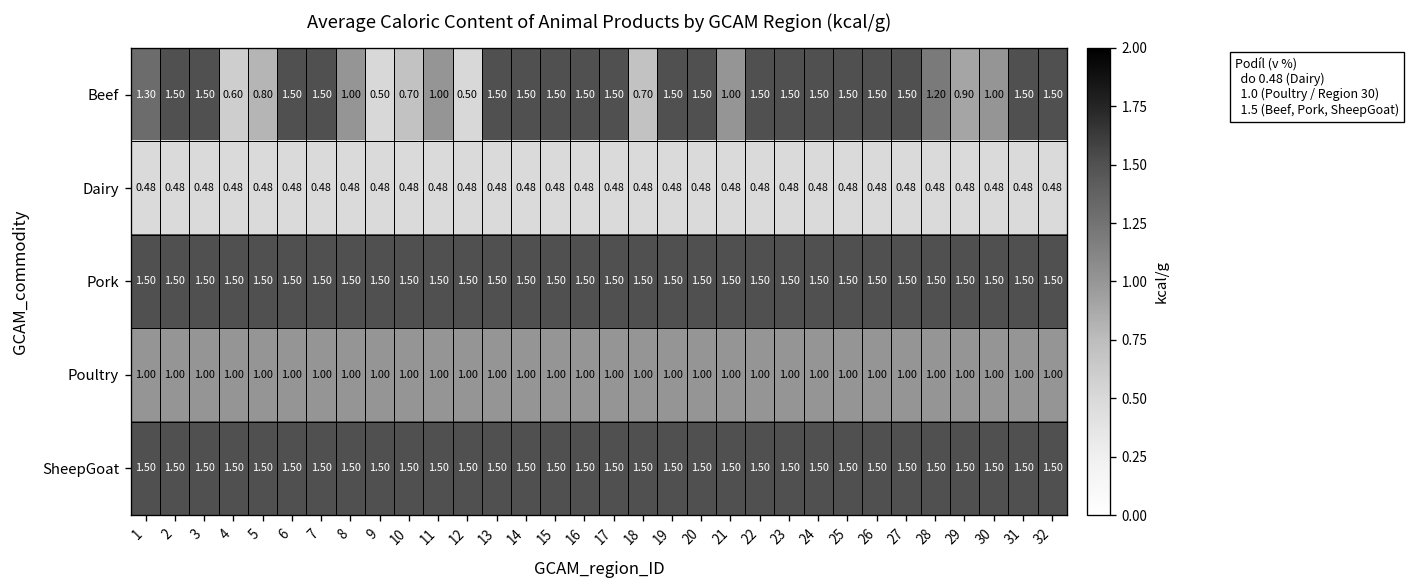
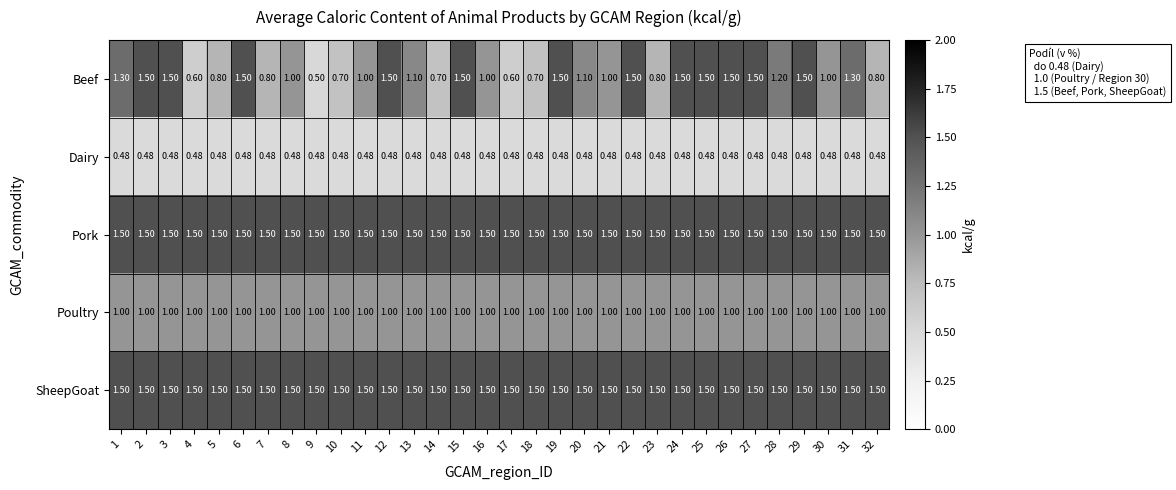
  {
    "Beef": {
      "1": 1.30,
      "2": 1.50,
      "3": 1.50,
      "4": 0.60,
      "5": 0.80,
      "6": 1.50,
-     "7": 1.50,
+     "7": 0.80,
      "8": 1.00,
      "9": 0.50,
      "10": 0.70,
      "11": 1.00,
-     "12": 0.50,
-     "13": 1.50,
-     "14": 1.50,
+     "12": 1.50,
+     "13": 1.10,
+     "14": 0.70,
      "15": 1.50,
-     "16": 1.50,
-     "17": 1.50,
+     "16": 1.00,
+     "17": 0.60,
      "18": 0.70,
      "19": 1.50,
-     "20": 1.50,
+     "20": 1.10,
      "21": 1.00,
      "22": 1.50,
-     "23": 1.50,
+     "23": 0.80,
      "24": 1.50,
      "25": 1.50,
      "26": 1.50,
      "27": 1.50,
      "28": 1.20,
-     "29": 0.90,
+     "29": 1.50,
      "30": 1.00,
-     "31": 1.50,
-     "32": 1.50
+     "31": 1.30,
+     "32": 0.80
    },
    "Dairy": {
      "1": 0.48,
      "2": 0.48,
      "3": 0.48,
      "4": 0.48,
      "5": 0.48,
      "6": 0.48,
      "7": 0.48,
      "8": 0.48,
      "9": 0.48,
      "10": 0.48,
      "11": 0.48,
      "12": 0.48,
      "13": 0.48,
      "14": 0.48,
      "15": 0.48,
      "16": 0.48,
      "17": 0.48,
      "18": 0.48,
      "19": 0.48,
      "20": 0.48,
      "21": 0.48,
      "22": 0.48,
      "23": 0.48,
      "24": 0.48,
      "25": 0.48,
      "26": 0.48,
      "27": 0.48,
      "28": 0.48,
      "29": 0.48,
      "30": 0.48,
      "31": 0.48,
      "32": 0.48
    },
    "Pork": {
      "1": 1.50,
      "2": 1.50,
      "3": 1.50,
      "4": 1.50,
      "5": 1.50,
      "6": 1.50,
      "7": 1.50,
      "8": 1.50,
      "9": 1.50,
      "10": 1.50,
      "11": 1.50,
      "12": 1.50,
      "13": 1.50,
      "14": 1.50,
      "15": 1.50,
      "16": 1.50,
      "17": 1.50,
      "18": 1.50,
      "19": 1.50,
      "20": 1.50,
      "21": 1.50,
      "22": 1.50,
      "23": 1.50,
      "24": 1.50,
      "25": 1.50,
      "26": 1.50,
      "27": 1.50,
      "28": 1.50,
      "29": 1.50,
      "30": 1.50,
      "31": 1.50,
      "32": 1.50
    },
    "Poultry": {
      "1": 1.00,
      "2": 1.00,
      "3": 1.00,
      "4": 1.00,
      "5": 1.00,
      "6": 1.00,
      "7": 1.00,
      "8": 1.00,
      "9": 1.00,
      "10": 1.00,
      "11": 1.00,
      "12": 1.00,
      "13": 1.00,
      "14": 1.00,
      "15": 1.00,
      "16": 1.00,
      "17": 1.00,
      "18": 1.00,
      "19": 1.00,
      "20": 1.00,
      "21": 1.00,
      "22": 1.00,
      "23": 1.00,
      "24": 1.00,
      "25": 1.00,
      "26": 1.00,
      "27": 1.00,
      "28": 1.00,
      "29": 1.00,
      "30": 1.00,
      "31": 1.00,
      "32": 1.00
    },
    "SheepGoat": {
      "1": 1.50,
      "2": 1.50,
      "3": 1.50,
      "4": 1.50,
      "5": 1.50,
      "6": 1.50,
      "7": 1.50,
      "8": 1.50,
      "9": 1.50,
      "10": 1.50,
      "11": 1.50,
      "12": 1.50,
      "13": 1.50,
      "14": 1.50,
      "15": 1.50,
      "16": 1.50,
      "17": 1.50,
      "18": 1.50,
      "19": 1.50,
      "20": 1.50,
      "21": 1.50,
      "22": 1.50,
      "23": 1.50,
      "24": 1.50,
      "25": 1.50,
      "26": 1.50,
      "27": 1.50,
      "28": 1.50,
      "29": 1.50,
      "30": 1.50,
      "31": 1.50,
      "32": 1.50
    }
  }
